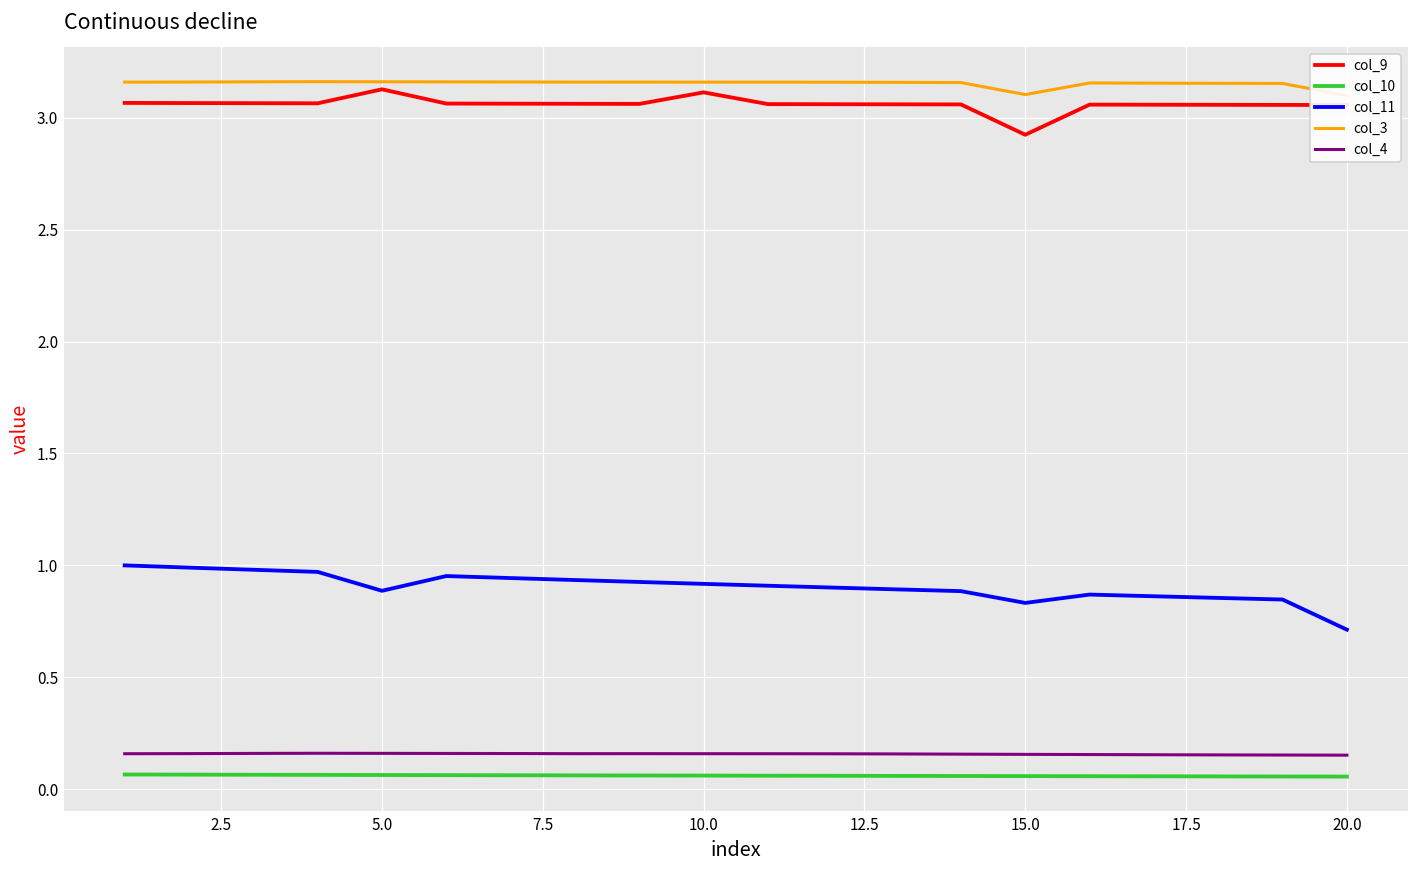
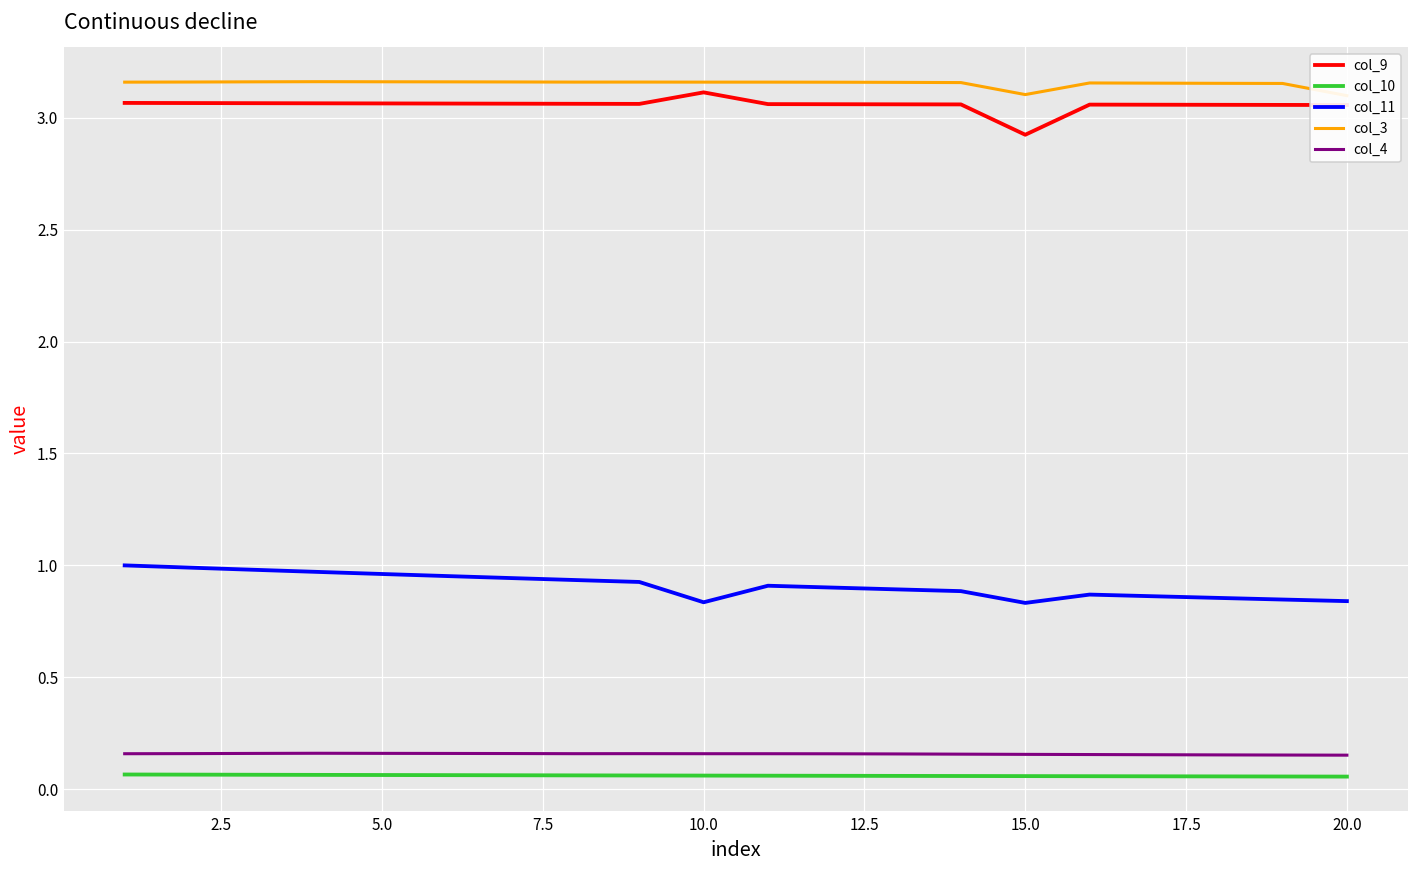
  {
    "col_9": {
-     "5.0": 3.13,
+     "5.0": 3.06,
      "10.0": 3.11,
      "15.0": 2.92
    },
    "col_10": {
      "5.0": 0.06,
      "10.0": 0.06,
      "15.0": 0.06,
      "20.0": 0.06
    },
    "col_11": {
-     "5.0": 0.89,
-     "10.0": 0.92,
+     "5.0": 0.96,
+     "10.0": 0.84,
      "15.0": 0.83,
-     "20.0": 0.71
+     "20.0": 0.84
    },
    "col_3": {
      "5.0": 3.16,
      "10.0": 3.16,
      "15.0": 3.10
    },
    "col_4": {
      "5.0": 0.16,
      "10.0": 0.16,
      "15.0": 0.16,
      "20.0": 0.15
    }
  }
